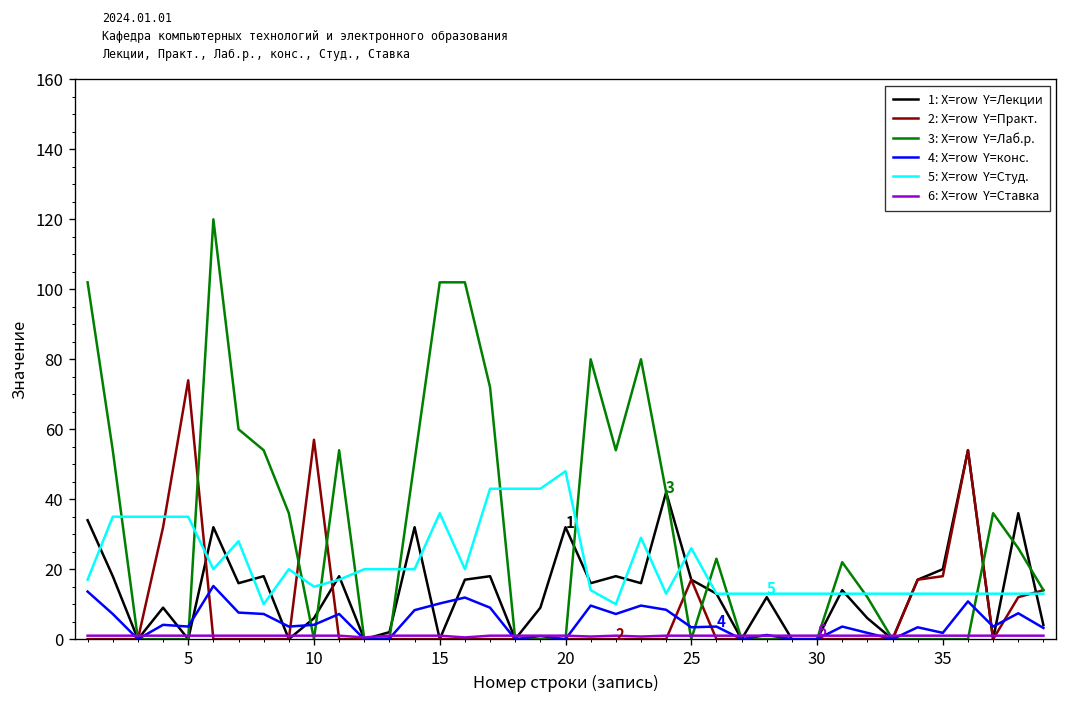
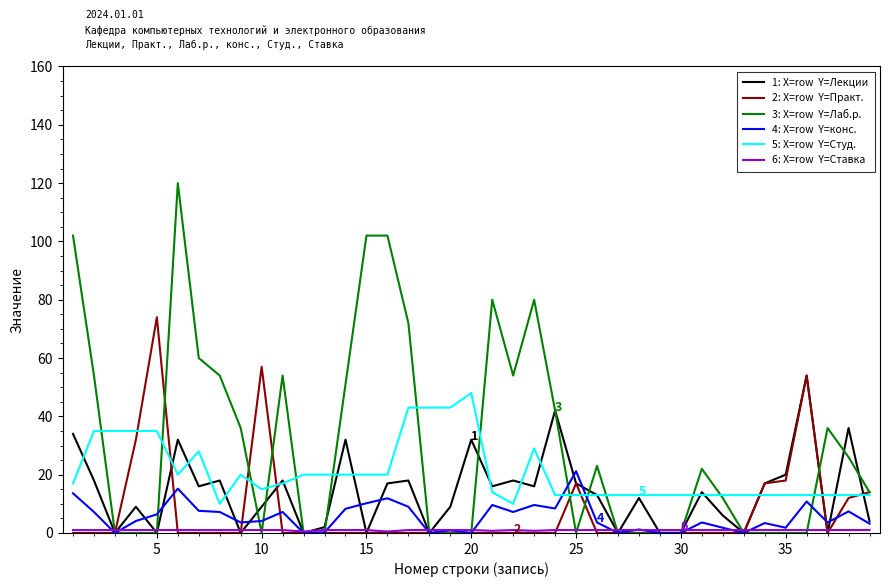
  {
    "1: X=row Y=Лекции": {
-     "10": 6,
+     "10": 9,
      "35": 20
    },
    "2: X=row Y=Практ.": {
      "5": 74,
      "10": 57,
      "35": 18
    },
    "3: X=row Y=Лаб.р.": {
      "10": 0,
      "15": 102,
      "25": 0,
      "35": 0
    },
    "4: X=row Y=конс.": {
-     "5": 4,
+     "5": 6,
      "10": 4,
      "15": 10,
-     "25": 3
+     "25": 21
    },
    "5: X=row Y=Студ.": {
      "5": 35,
      "10": 15,
-     "15": 36,
+     "15": 20,
      "20": 48,
-     "25": 26,
+     "25": 13,
      "30": 13,
      "35": 13
    },
    "6: X=row Y=Ставка": {
      "5": 1,
      "10": 1,
      "15": 1,
      "20": 1,
      "25": 1
    }
  }
